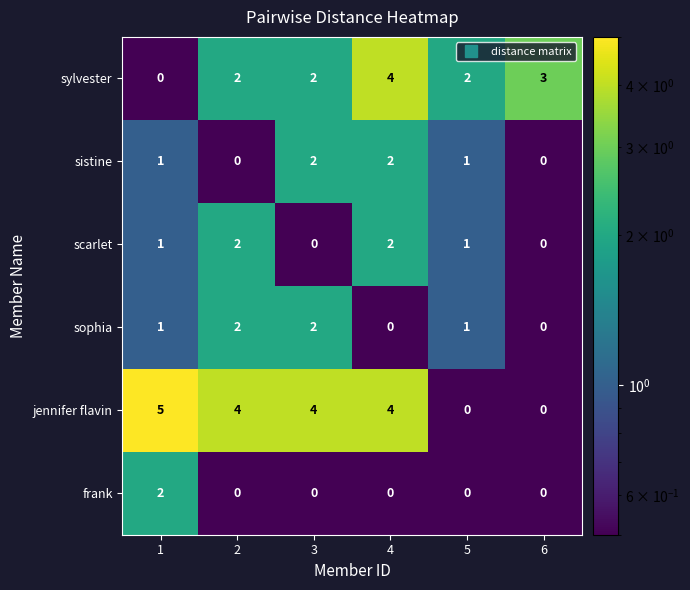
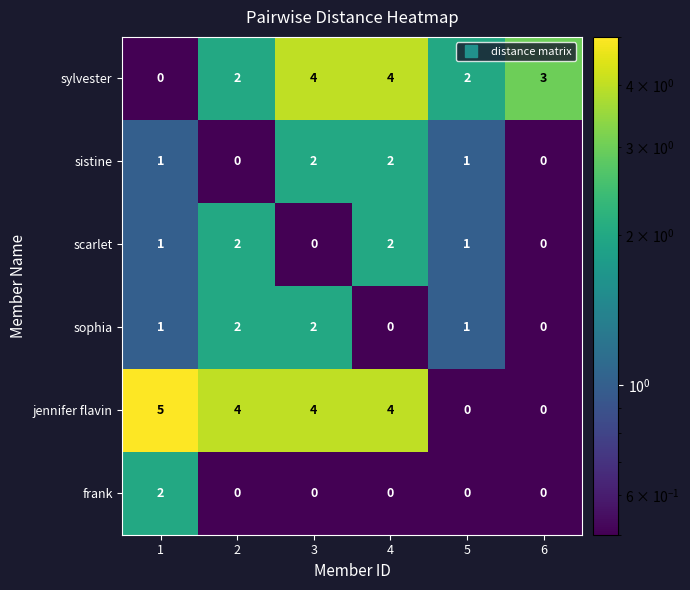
  {
    "sylvester": {
      "1": 0,
      "2": 2,
-     "3": 2,
+     "3": 4,
      "4": 4,
      "5": 2,
      "6": 3
    },
    "sistine": {
      "1": 1,
      "2": 0,
      "3": 2,
      "4": 2,
      "5": 1,
      "6": 0
    },
    "scarlet": {
      "1": 1,
      "2": 2,
      "3": 0,
      "4": 2,
      "5": 1,
      "6": 0
    },
    "sophia": {
      "1": 1,
      "2": 2,
      "3": 2,
      "4": 0,
      "5": 1,
      "6": 0
    },
    "jennifer flavin": {
      "1": 5,
      "2": 4,
      "3": 4,
      "4": 4,
      "5": 0,
      "6": 0
    },
    "frank": {
      "1": 2,
      "2": 0,
      "3": 0,
      "4": 0,
      "5": 0,
      "6": 0
    }
  }
